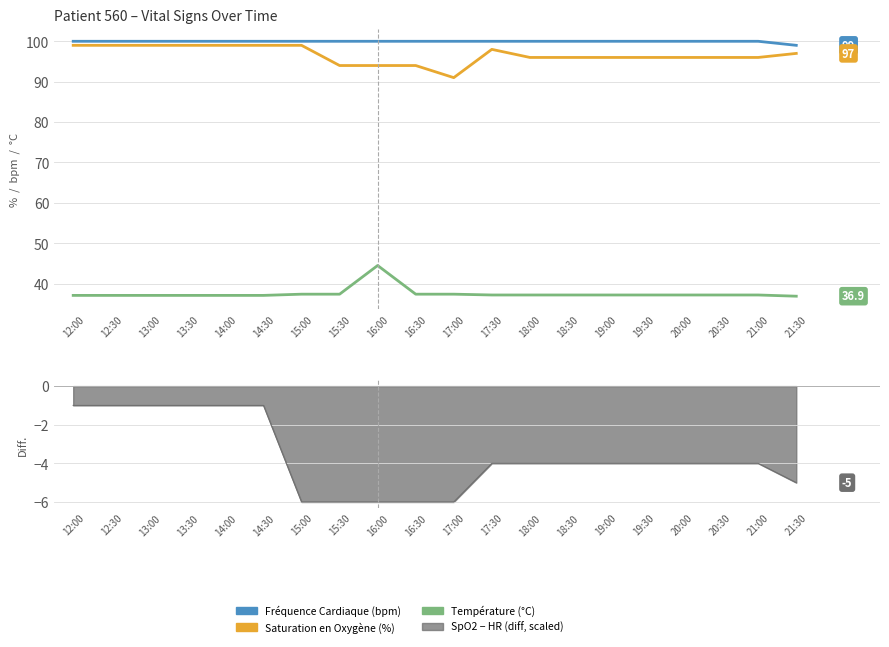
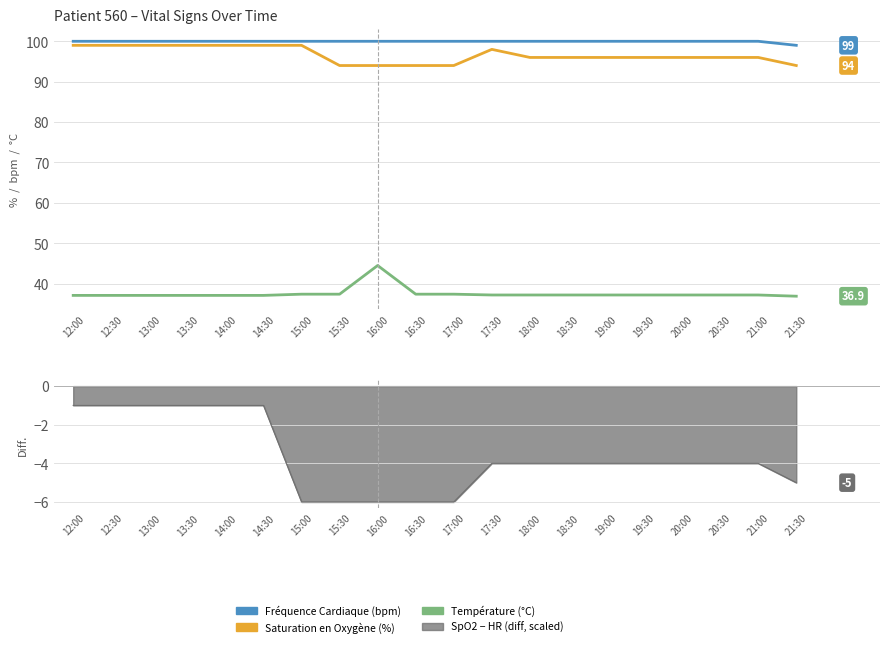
  {
    "Patient 560 – Vital Signs Over Time": {
      "Fréquence Cardiaque (bpm)": {
        "12:00": 100,
        "12:30": 100,
        "13:00": 100,
        "13:30": 100,
        "14:00": 100,
        "14:30": 100,
        "15:00": 100,
        "15:30": 100,
        "16:00": 100,
        "16:30": 100,
        "17:00": 100,
        "17:30": 100,
        "18:00": 100,
        "18:30": 100,
        "19:00": 100,
        "19:30": 100,
        "20:00": 100,
        "20:30": 100,
        "21:00": 100,
        "21:30": 99
      },
      "Saturation en Oxygène (%)": {
-       "17:00": 91,
-       "21:30": 97
+       "17:00": 94,
+       "21:30": 94
      },
      "Température (°C)": {
        "12:00": 37,
        "12:30": 37,
        "13:00": 37,
        "13:30": 37,
        "14:00": 37,
        "14:30": 37,
        "15:00": 37,
        "15:30": 37,
        "16:00": 45,
        "16:30": 37,
        "17:00": 37,
        "17:30": 37,
        "18:00": 37,
        "18:30": 37,
        "19:00": 37,
        "19:30": 37,
        "20:00": 37,
        "20:30": 37,
        "21:00": 37,
        "21:30": 37
      }
    }
  }
